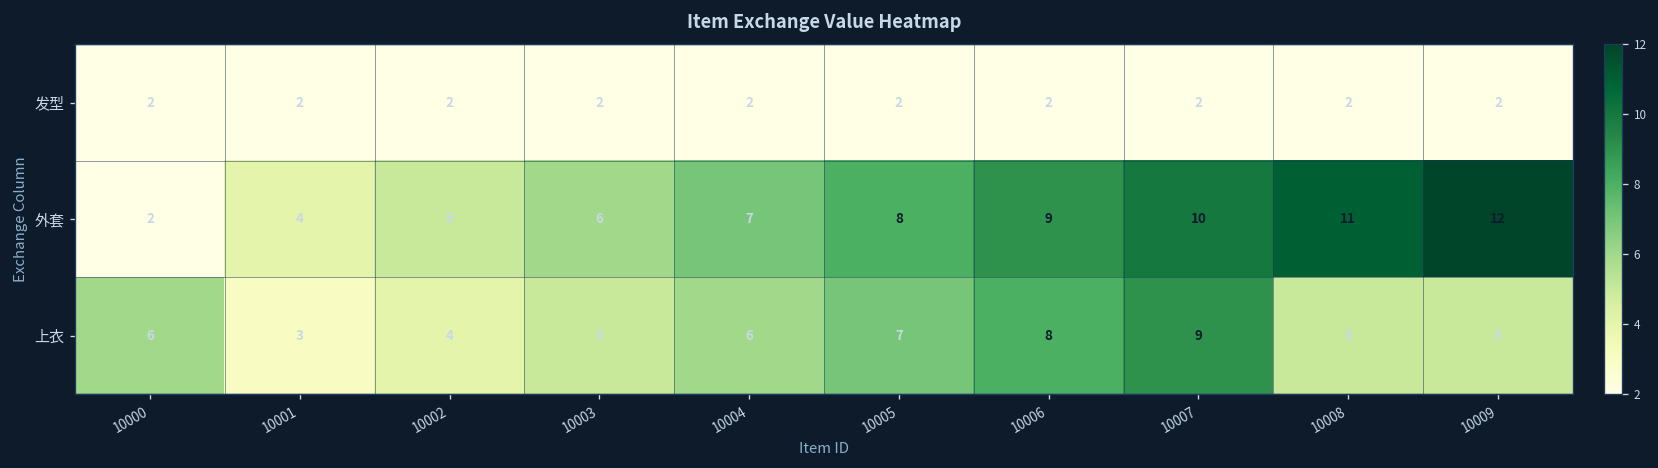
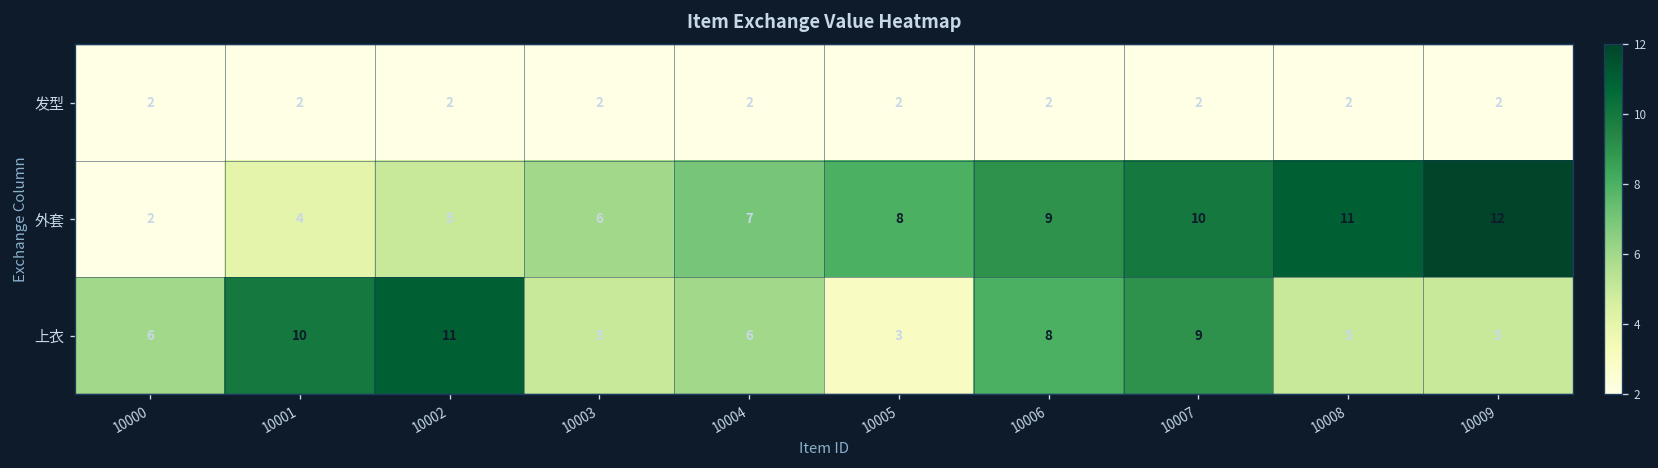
  {
    "发型": {
      "10000": 2,
      "10001": 2,
      "10002": 2,
      "10003": 2,
      "10004": 2,
      "10005": 2,
      "10006": 2,
      "10007": 2,
      "10008": 2,
      "10009": 2
    },
    "外套": {
      "10000": 2,
      "10001": 4,
      "10002": 5,
      "10003": 6,
      "10004": 7,
      "10005": 8,
      "10006": 9,
      "10007": 10,
      "10008": 11
    },
    "上衣": {
      "10000": 6,
-     "10001": 3,
-     "10002": 4,
+     "10001": 10,
+     "10002": 11,
      "10003": 5,
      "10004": 6,
-     "10005": 7,
+     "10005": 3,
      "10006": 8,
      "10007": 9,
      "10008": 5,
      "10009": 5
    }
  }
